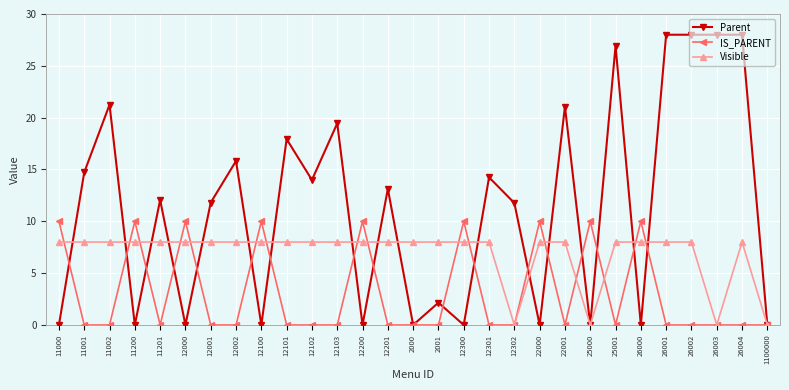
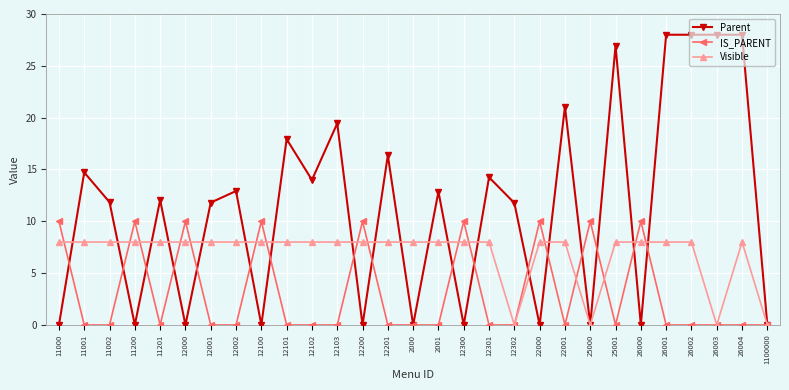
  {
    "Parent": {
      "11000": 0.0,
      "11001": 14.7,
-     "11002": 21.2,
+     "11002": 11.8,
      "11200": 0.0,
      "11201": 12.1,
      "12000": 0.0,
      "12001": 11.8,
-     "12002": 15.8,
+     "12002": 12.9,
      "12100": 0.0,
      "12101": 17.9,
      "12102": 14.0,
      "12103": 19.4,
      "12200": 0.0,
-     "12201": 13.1,
-     "2001": 2.2,
+     "12201": 16.4,
+     "2001": 12.9,
      "12300": 0.0,
      "12301": 14.2,
      "12302": 11.8,
      "22000": 0.0,
      "22001": 21.1,
      "25001": 26.9,
      "26000": 0.0,
      "26001": 28.0
    },
    "IS_PARENT": {
      "11000": 10.0,
      "11001": 0.0,
      "11002": 0.0,
      "11200": 10.0,
      "11201": 0.0,
      "12000": 10.0,
      "12001": 0.0,
      "12002": 0.0,
      "12100": 10.0,
      "12101": 0.0,
      "12102": 0.0,
      "12103": 0.0,
      "12200": 10.0,
      "12201": 0.0,
      "2001": 0.0,
      "12300": 10.0,
      "12301": 0.0,
      "22000": 10.0,
      "22001": 0.0,
      "25000": 10.0,
      "25001": 0.0,
      "26000": 10.0,
      "26001": 0.0,
      "26002": 0.0,
      "26004": 0.0
    },
    "Visible": {
      "11000": 8.0,
      "11001": 8.0,
      "11002": 8.0,
      "11200": 8.0,
      "11201": 8.0,
      "12000": 8.0,
      "12001": 8.0,
      "12002": 8.0,
      "12100": 8.0,
      "12101": 8.0,
      "12102": 8.0,
      "12103": 8.0,
      "12200": 8.0,
      "12201": 8.0,
      "2000": 8.0,
      "2001": 8.0,
      "12300": 8.0,
      "12301": 8.0,
      "22000": 8.0,
      "22001": 8.0,
      "25001": 8.0,
      "26000": 8.0,
      "26001": 8.0,
      "26002": 8.0,
      "26004": 8.0
    }
  }
